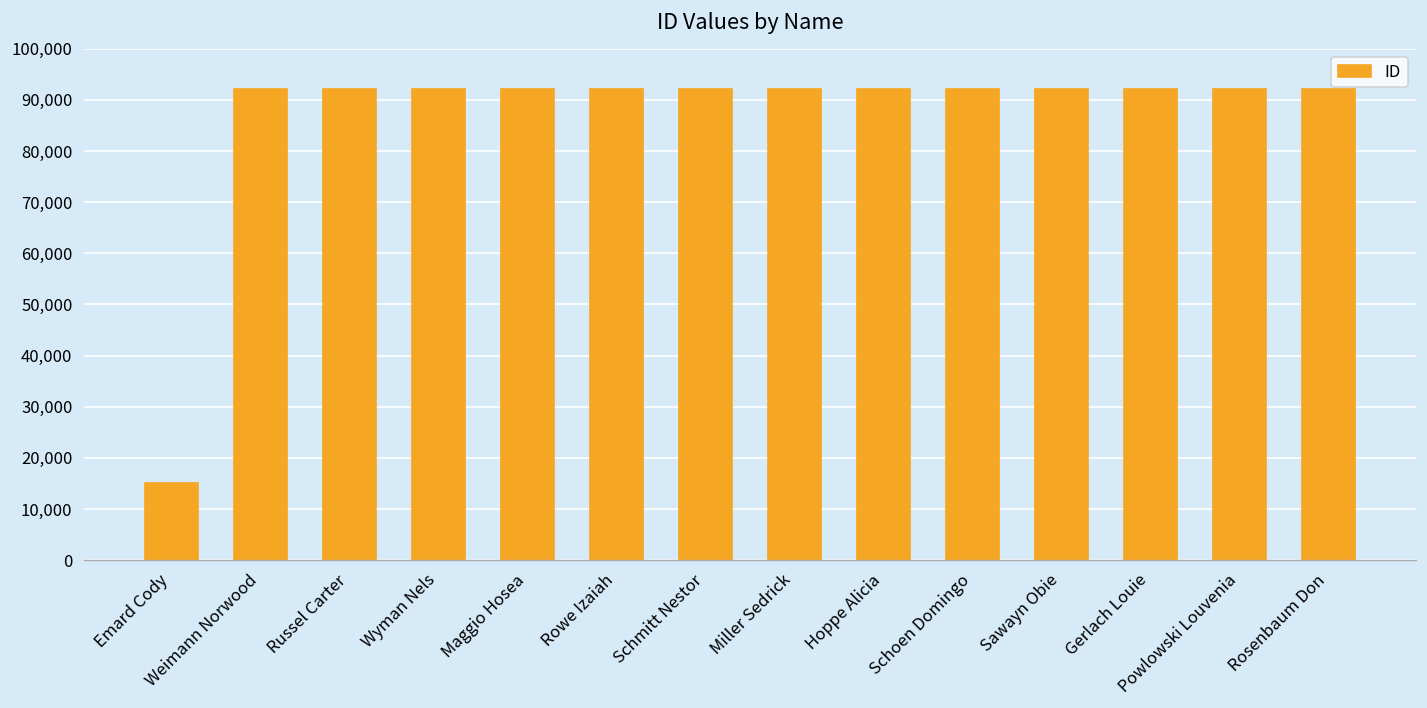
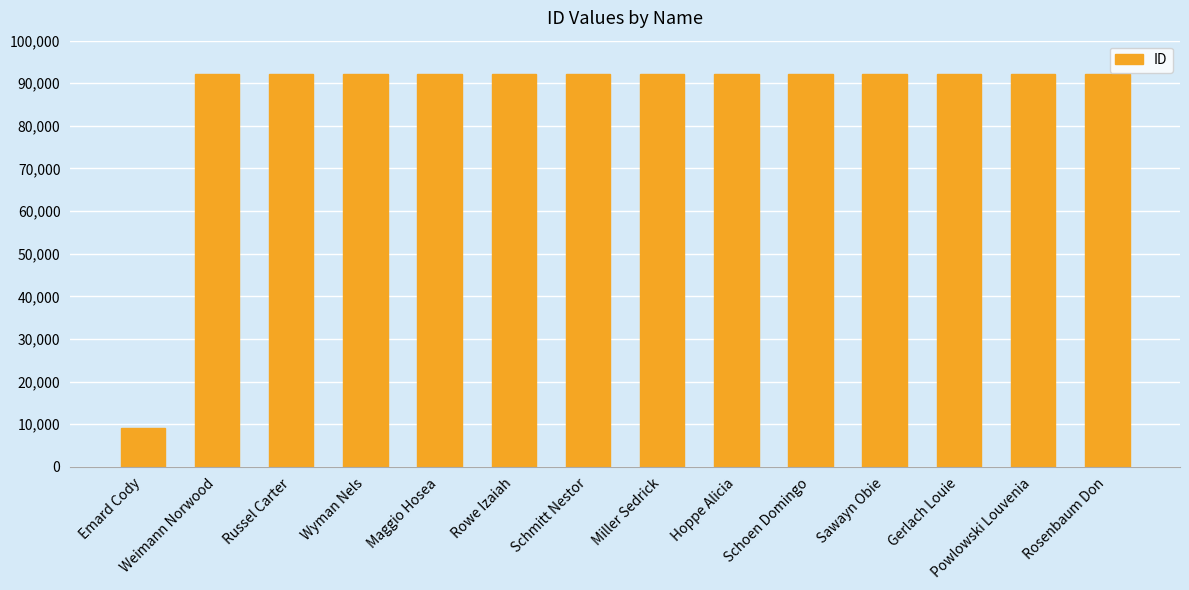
  {
-   "Emard Cody": "15,000",
+   "Emard Cody": "9,000",
    "Weimann Norwood": "92,000",
    "Russel Carter": "92,000",
    "Wyman Nels": "92,000",
    "Maggio Hosea": "92,000",
    "Rowe Izaiah": "92,000",
    "Schmitt Nestor": "92,000",
    "Miller Sedrick": "92,000",
    "Hoppe Alicia": "92,000",
    "Schoen Domingo": "92,000",
    "Sawayn Obie": "92,000",
    "Gerlach Louie": "92,000",
    "Powlowski Louvenia": "92,000",
    "Rosenbaum Don": "92,000"
  }
